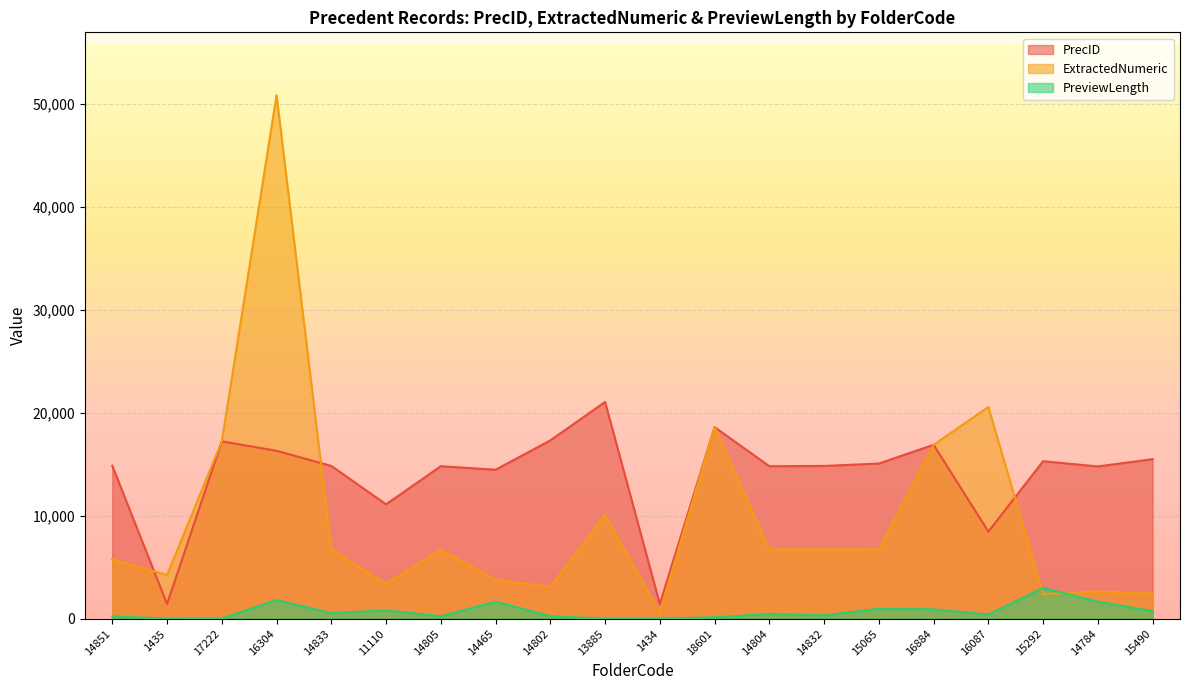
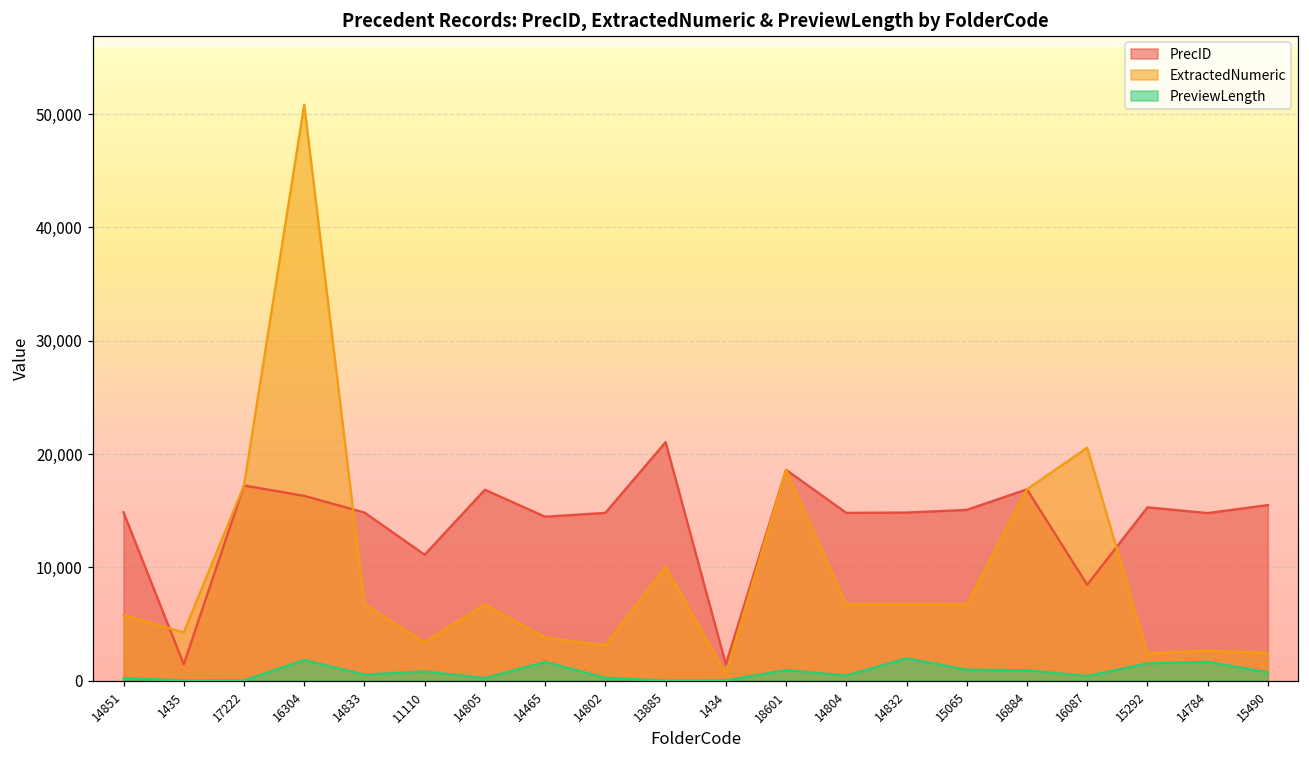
  {
    "PrecID": {
      "14851": "14,900",
      "1435": "1,400",
      "16304": "16,300",
      "14833": "14,800",
      "11110": "11,100",
-     "14805": "14,800",
+     "14805": "16,800",
      "14465": "14,500",
-     "14802": "17,300",
+     "14802": "14,800",
      "13885": "21,000",
      "1434": "1,400",
      "14804": "14,800",
      "14832": "14,800",
      "15065": "15,100",
      "16087": "8,500",
      "15292": "15,300",
      "14784": "14,800",
      "15490": "15,500"
    },
    "ExtractedNumeric": {
      "14851": "5,800",
      "1435": "4,200",
      "16304": "50,800",
      "14833": "6,700",
      "11110": "3,400",
      "14805": "6,700",
      "14465": "3,800",
      "14802": "3,100",
      "13885": "10,100",
      "1434": "600",
      "14804": "6,700",
      "14832": "6,700",
      "15065": "6,700",
      "16087": "20,600",
      "15292": "2,400",
      "14784": "2,600",
      "15490": "2,400"
    },
    "PreviewLength": {
      "14851": "200",
      "1435": "0",
      "17222": "0",
      "16304": "1,800",
      "14833": "500",
      "11110": "800",
      "14805": "200",
      "14465": "1,700",
      "14802": "200",
      "13885": "0",
      "1434": "0",
-     "18601": "100",
+     "18601": "900",
      "14804": "500",
-     "14832": "300",
+     "14832": "2,000",
      "15065": "1,000",
      "16884": "900",
      "16087": "400",
-     "15292": "3,000",
+     "15292": "1,500",
      "14784": "1,700",
      "15490": "700"
    }
  }
